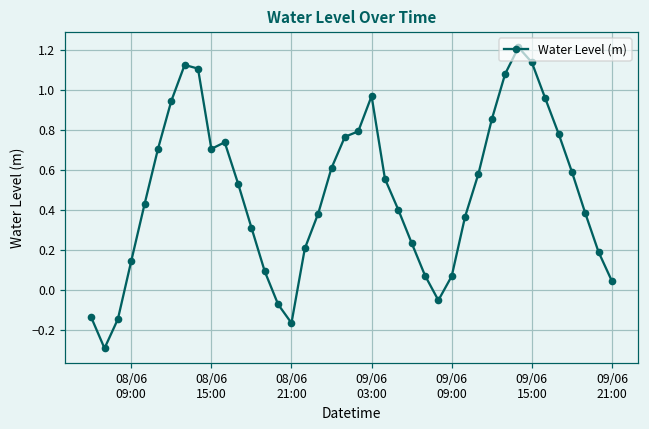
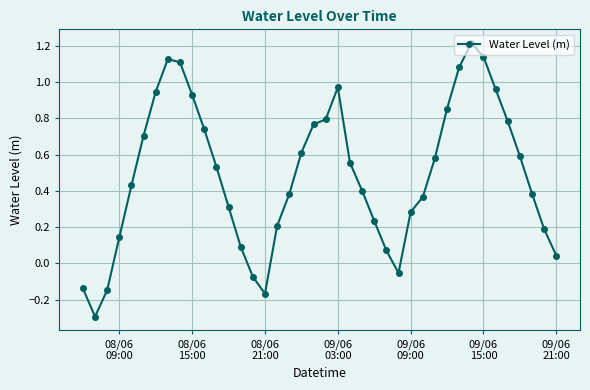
  {
    "08/06 09:00": 0.14,
-   "08/06 15:00": 0.71,
+   "08/06 15:00": 0.93,
    "08/06 21:00": -0.17,
    "09/06 03:00": 0.97,
-   "09/06 09:00": 0.07,
+   "09/06 09:00": 0.28,
    "09/06 15:00": 1.14,
    "09/06 21:00": 0.04
  }
